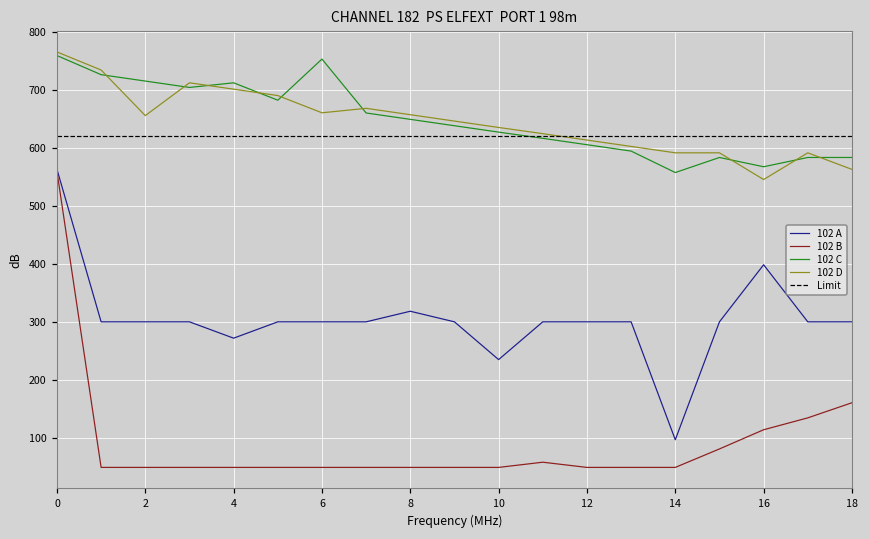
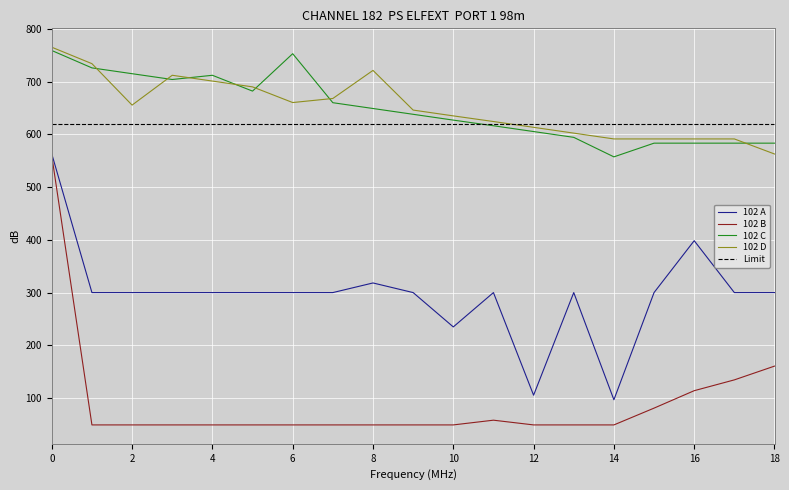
  {
    "102 A": {
      "2": 300,
-     "4": 270,
+     "4": 300,
      "6": 300,
      "8": 320,
      "10": 230,
-     "12": 300,
+     "12": 110,
      "14": 100,
      "16": 400,
      "18": 300
    },
    "102 B": {
      "2": 50,
      "4": 50,
      "6": 50,
      "8": 50,
      "10": 50,
      "12": 50,
      "14": 50,
      "16": 110,
      "18": 160
    },
    "102 C": {
      "0": 760,
      "2": 720,
      "4": 710,
      "6": 750,
      "8": 650,
      "10": 630,
      "12": 610,
      "14": 560,
-     "16": 570,
+     "16": 580,
      "18": 580
    },
    "102 D": {
      "0": 770,
      "2": 660,
      "4": 700,
      "6": 660,
-     "8": 660,
+     "8": 720,
      "10": 640,
      "12": 610,
      "14": 590,
-     "16": 550,
+     "16": 590,
      "18": 560
    },
    "Limit": {
      "0": 620,
      "2": 620,
      "4": 620,
      "6": 620,
      "8": 620,
      "10": 620,
      "12": 620,
      "14": 620,
      "16": 620,
      "18": 620
    }
  }
